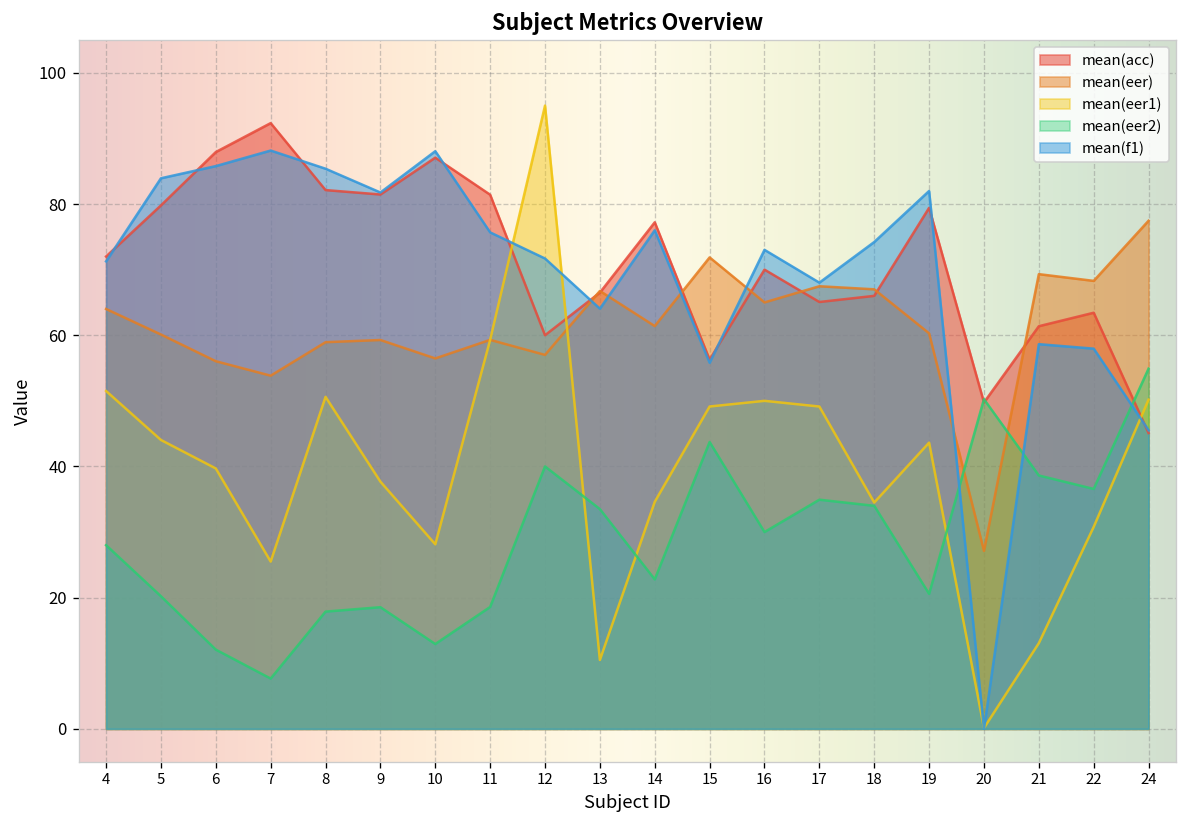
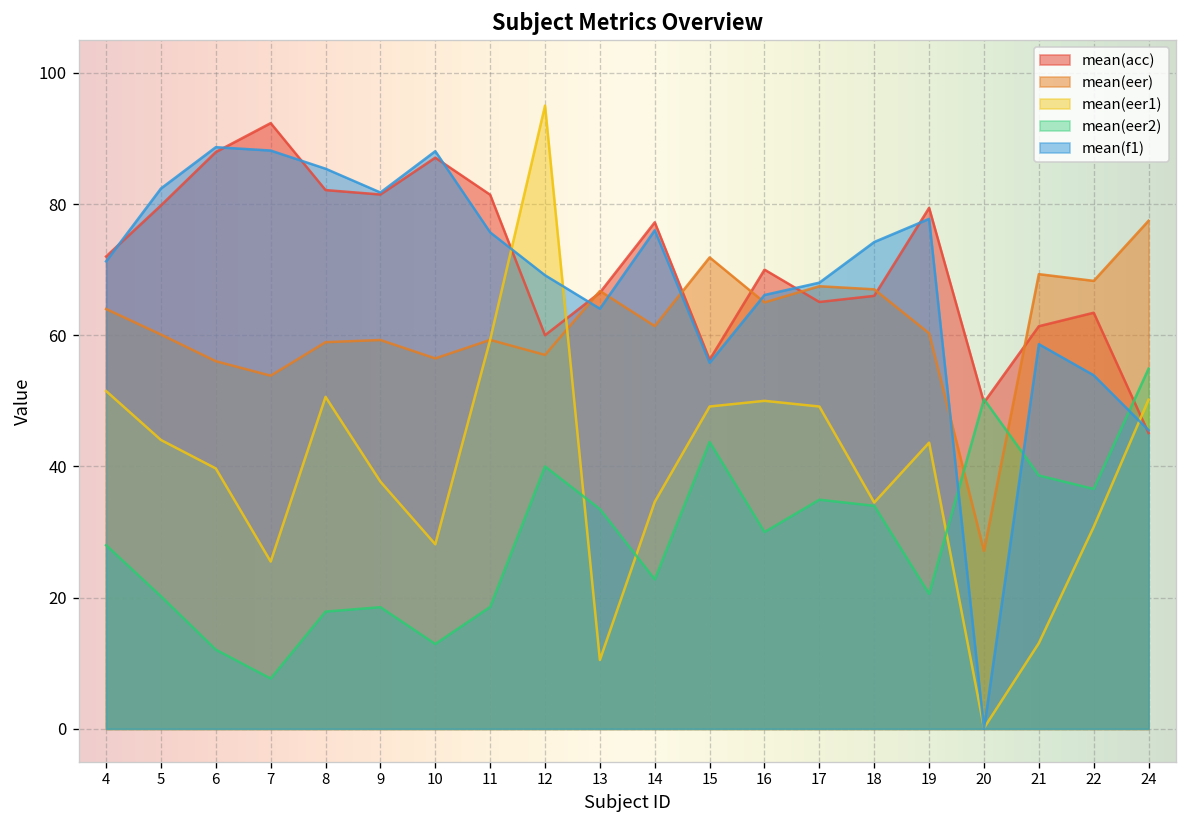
  {
    "mean(eer2)": {
      "4": 28,
      "5": 20,
      "6": 12,
      "7": 8,
      "8": 18,
      "9": 19,
      "10": 13,
      "11": 19,
      "12": 40,
      "13": 34,
      "14": 23,
      "15": 44,
      "16": 30,
      "17": 35,
      "18": 34,
      "19": 21,
      "20": 50,
      "21": 39,
      "22": 37,
      "24": 55
    },
    "mean(f1)": {
      "4": 71,
-     "5": 84,
-     "6": 86,
+     "5": 82,
+     "6": 89,
      "7": 88,
      "8": 85,
      "10": 88,
      "11": 76,
-     "12": 72,
+     "12": 69,
      "13": 64,
      "14": 76,
      "15": 56,
-     "16": 73,
+     "16": 66,
      "17": 68,
      "18": 74,
-     "19": 82,
+     "19": 78,
      "21": 59,
-     "22": 58
+     "22": 54
    }
  }
